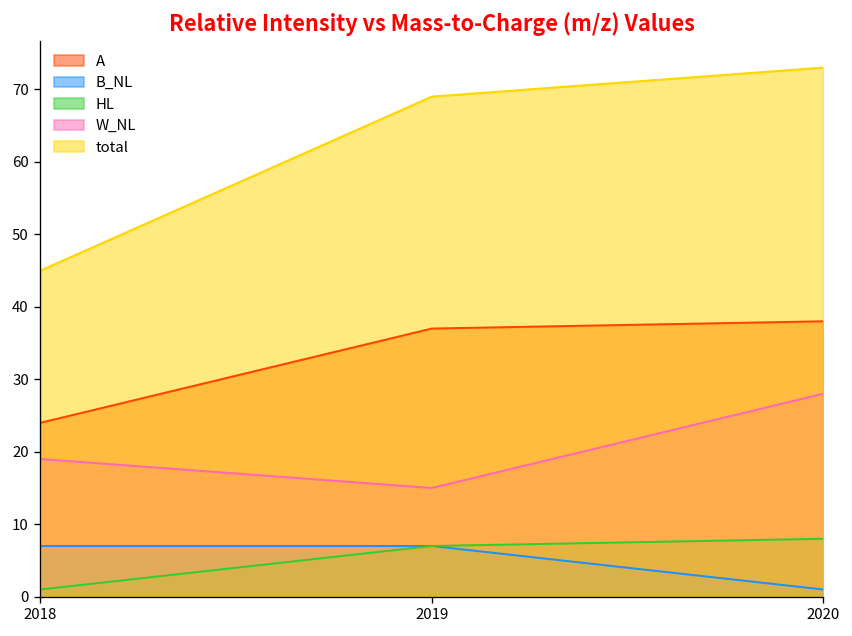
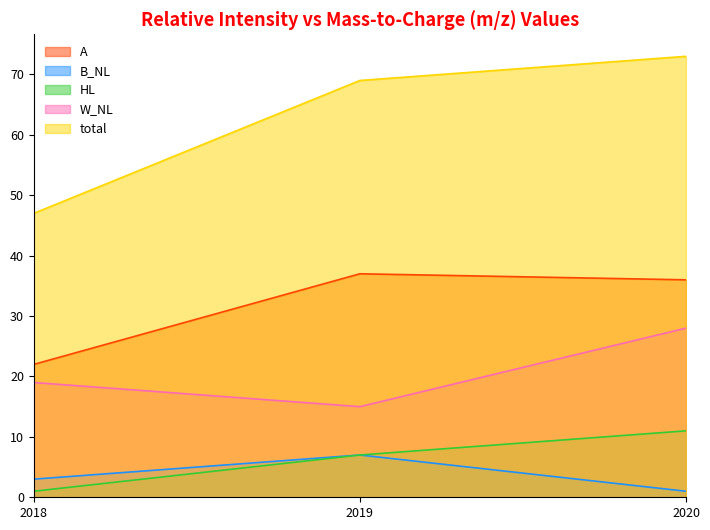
  {
    "A": {
-     "2018": 24,
+     "2018": 22,
      "2019": 37,
-     "2020": 38
+     "2020": 36
    },
    "B_NL": {
-     "2018": 7,
+     "2018": 3,
      "2020": 1
    },
    "HL": {
      "2018": 1,
-     "2020": 8
+     "2020": 11
    },
    "W_NL": {
      "2018": 19,
      "2019": 15,
      "2020": 28
    },
    "total": {
-     "2018": 45,
+     "2018": 47,
      "2019": 69,
      "2020": 73
    }
  }
